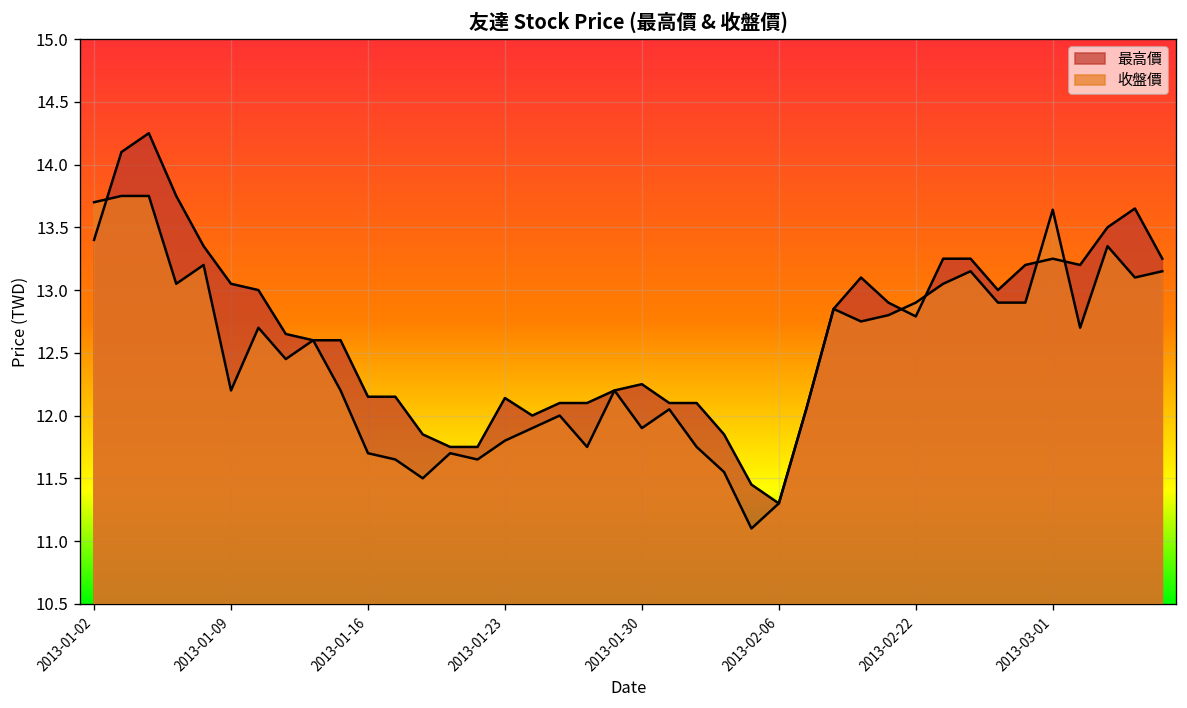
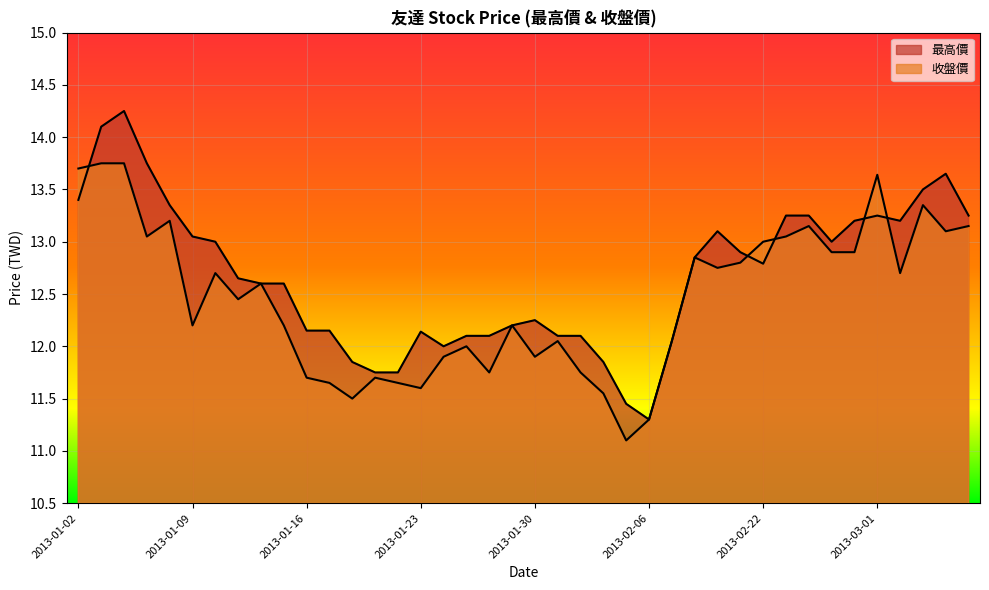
  {
    "最高價": {
      "2013-01-02": 13.4,
      "2013-01-09": 13.05,
      "2013-01-16": 12.15,
      "2013-01-23": 12.14,
      "2013-01-30": 12.25,
      "2013-02-22": 12.8,
      "2013-03-01": 13.25
    },
    "收盤價": {
      "2013-01-02": 13.7,
      "2013-01-09": 12.2,
      "2013-01-16": 11.7,
-     "2013-01-23": 11.8,
+     "2013-01-23": 11.6,
      "2013-01-30": 11.9,
-     "2013-02-22": 12.9,
+     "2013-02-22": 13.0,
      "2013-03-01": 13.64
    }
  }
